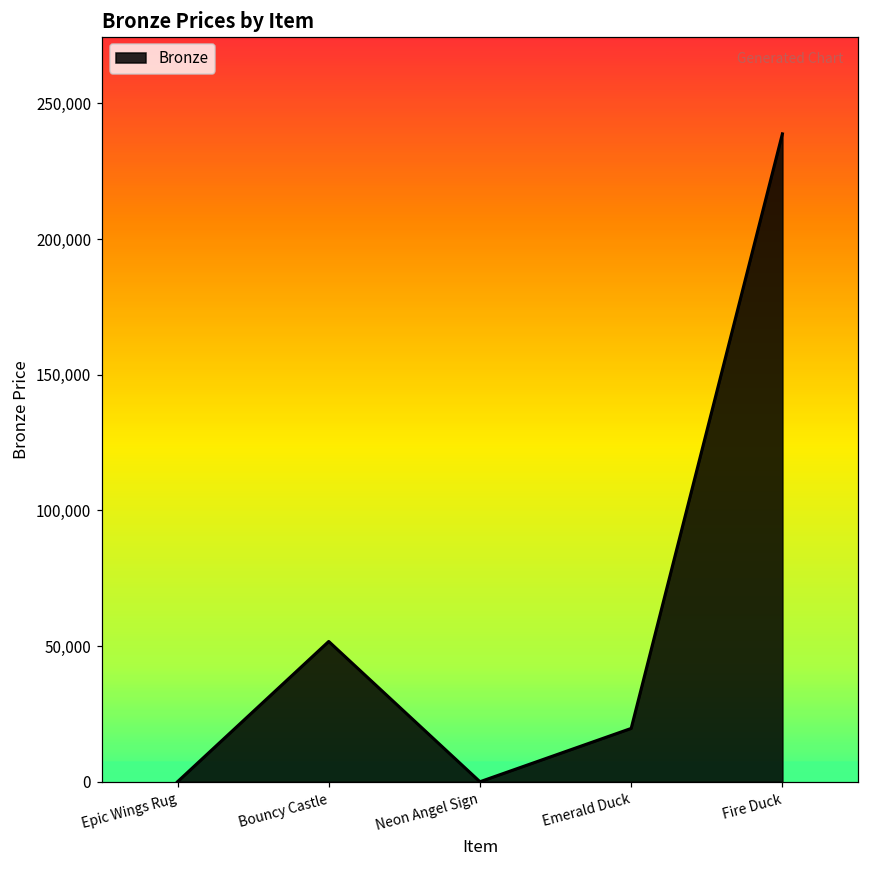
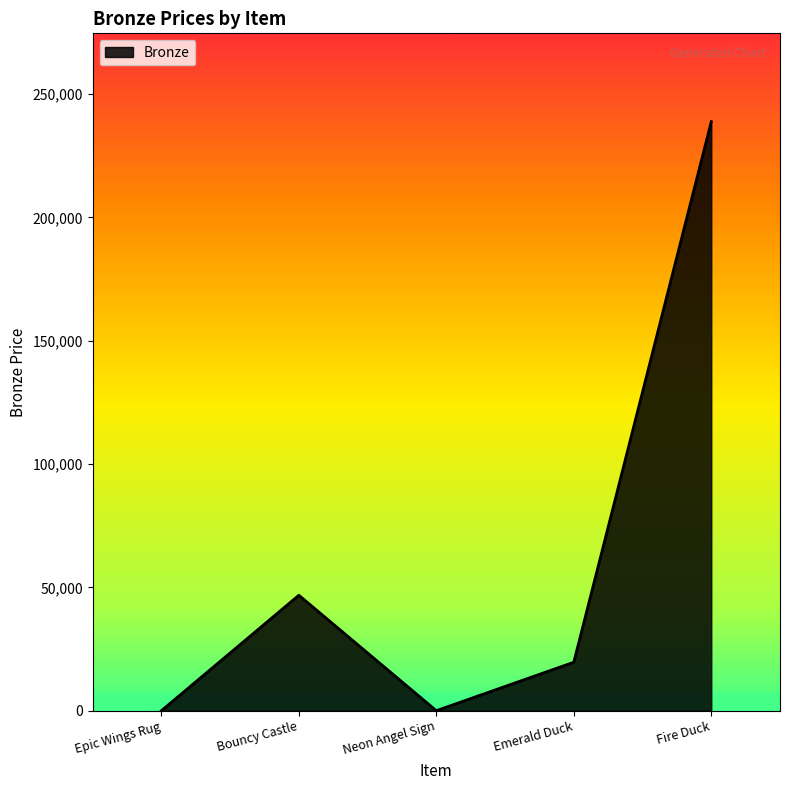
  {
-   "Bouncy Castle": "52,000",
+   "Bouncy Castle": "47,000",
    "Emerald Duck": "20,000",
    "Fire Duck": "239,000"
  }
